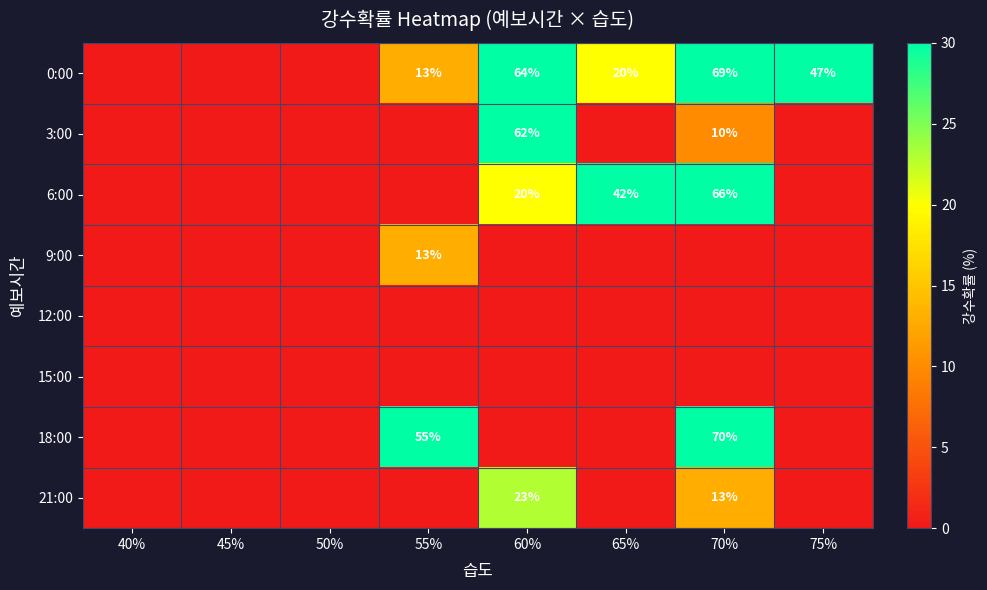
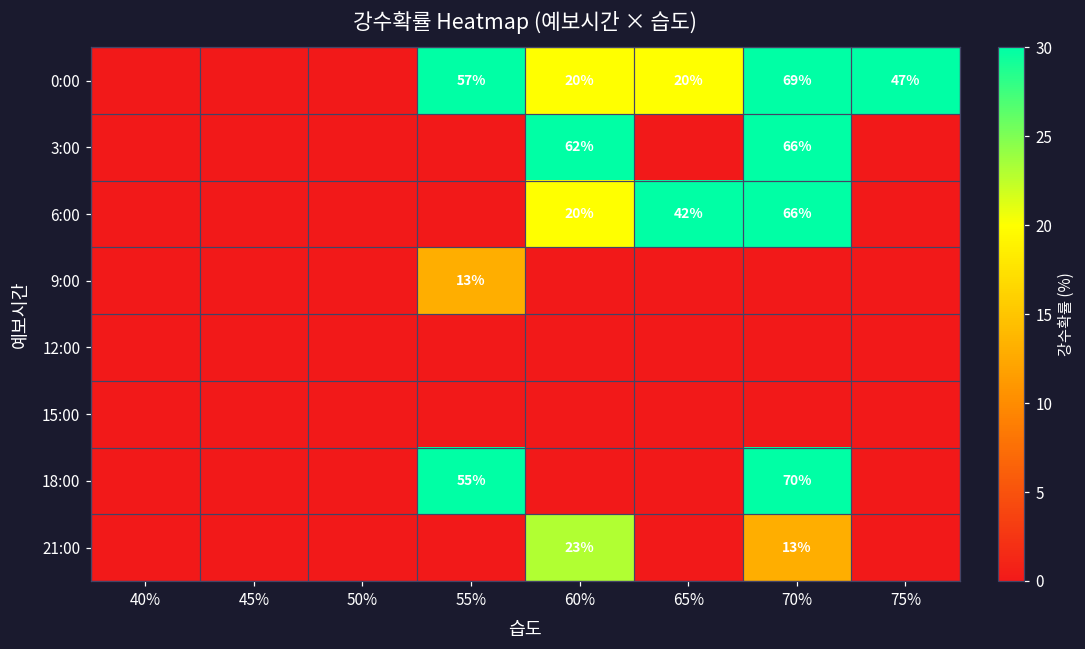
  {
    "0:00": {
-     "55%": "13%",
-     "60%": "64%",
+     "55%": "57%",
+     "60%": "20%",
      "65%": "20%",
      "70%": "69%",
      "75%": "47%"
    },
    "3:00": {
      "60%": "62%",
-     "70%": "10%"
+     "70%": "66%"
    },
    "6:00": {
      "60%": "20%",
      "65%": "42%",
      "70%": "66%"
    },
    "9:00": {
      "55%": "13%"
    },
    "18:00": {
      "55%": "55%",
      "70%": "70%"
    },
    "21:00": {
      "60%": "23%",
      "70%": "13%"
    }
  }
